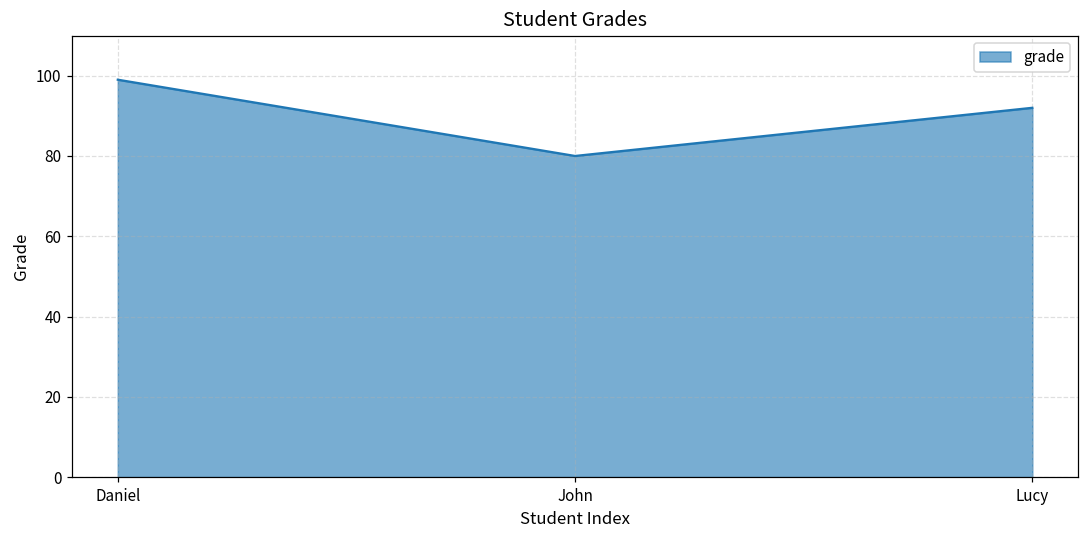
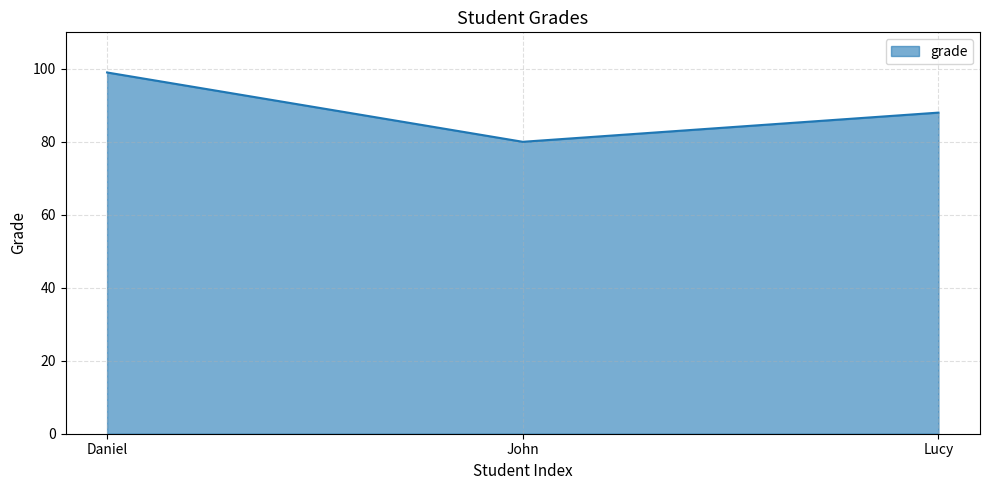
  {
    "Daniel": 99,
    "John": 80,
-   "Lucy": 92
+   "Lucy": 88
  }
